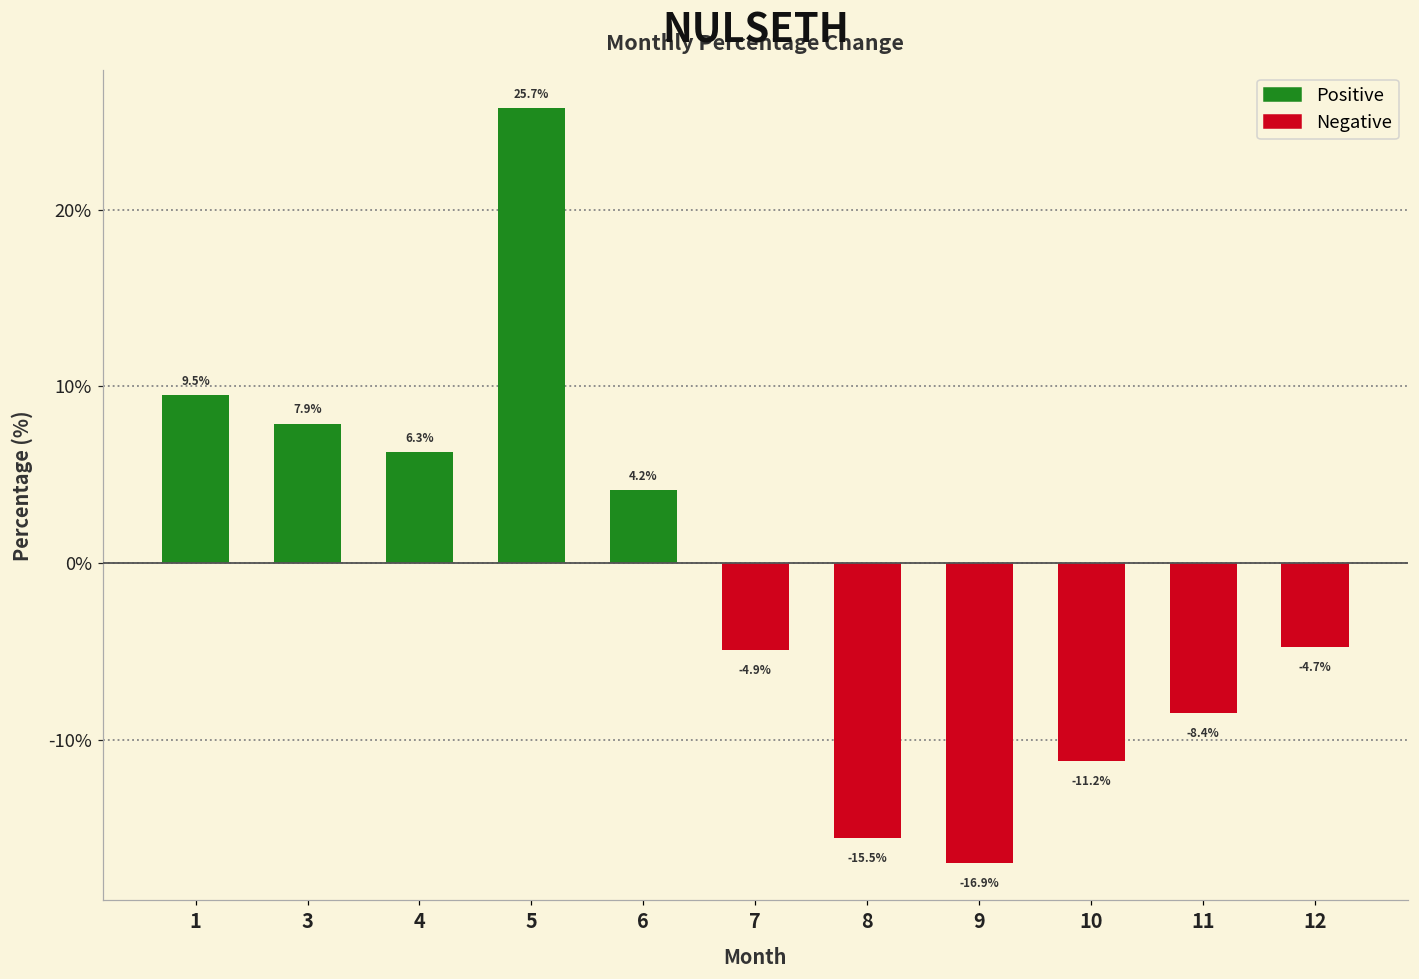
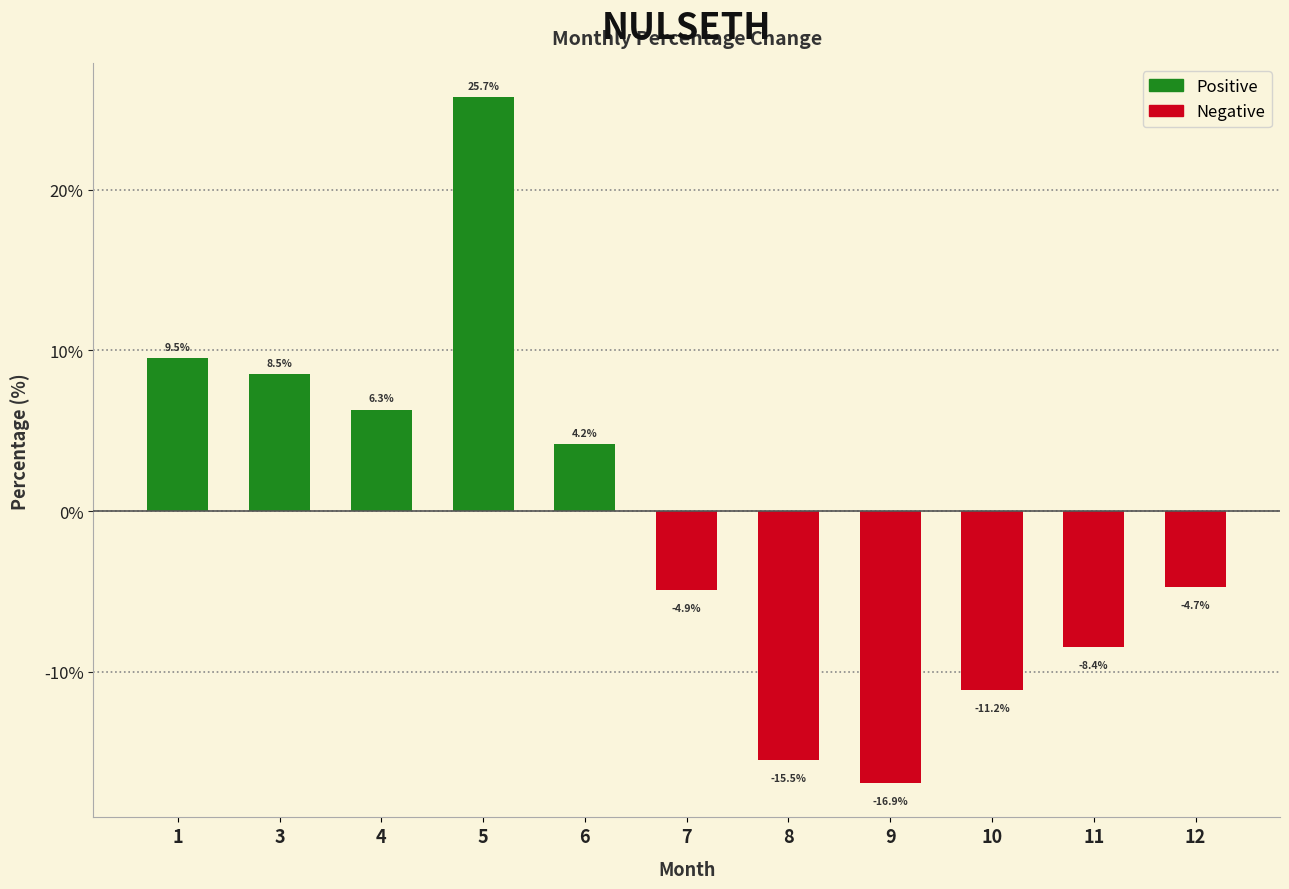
  {
    "1": "9.5%",
-   "3": "7.9%",
+   "3": "8.5%",
    "4": "6.3%",
    "5": "25.7%",
    "6": "4.2%",
    "7": "-4.9%",
    "8": "-15.5%",
    "9": "-16.9%",
    "10": "-11.2%",
    "11": "-8.4%",
    "12": "-4.7%"
  }
